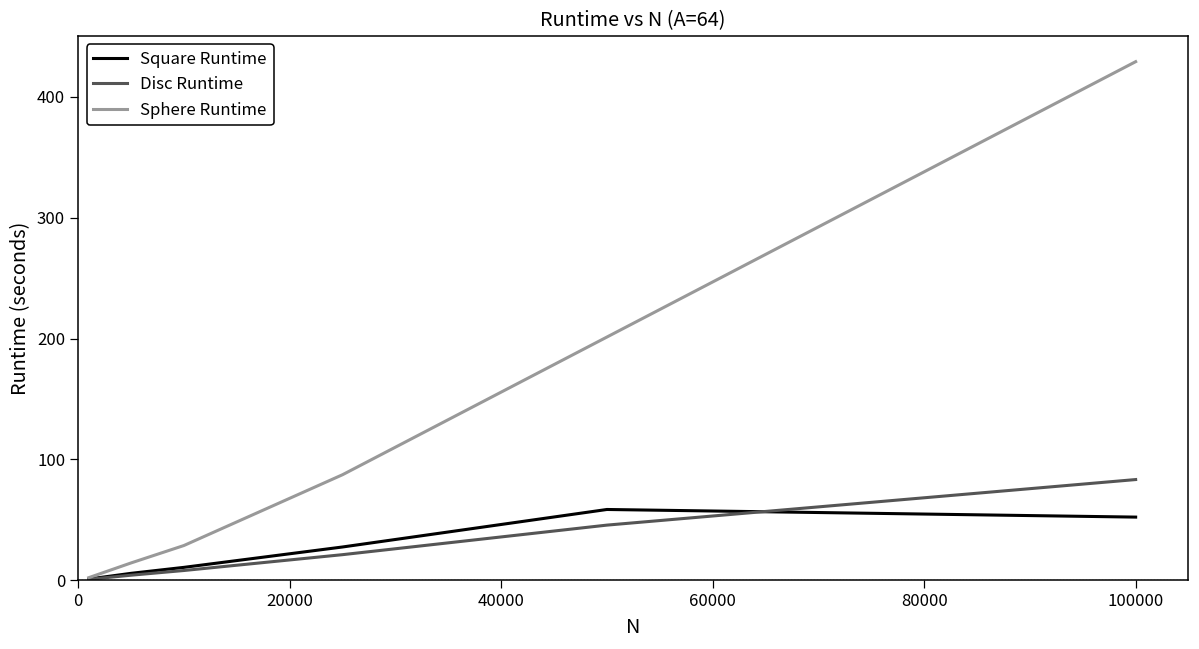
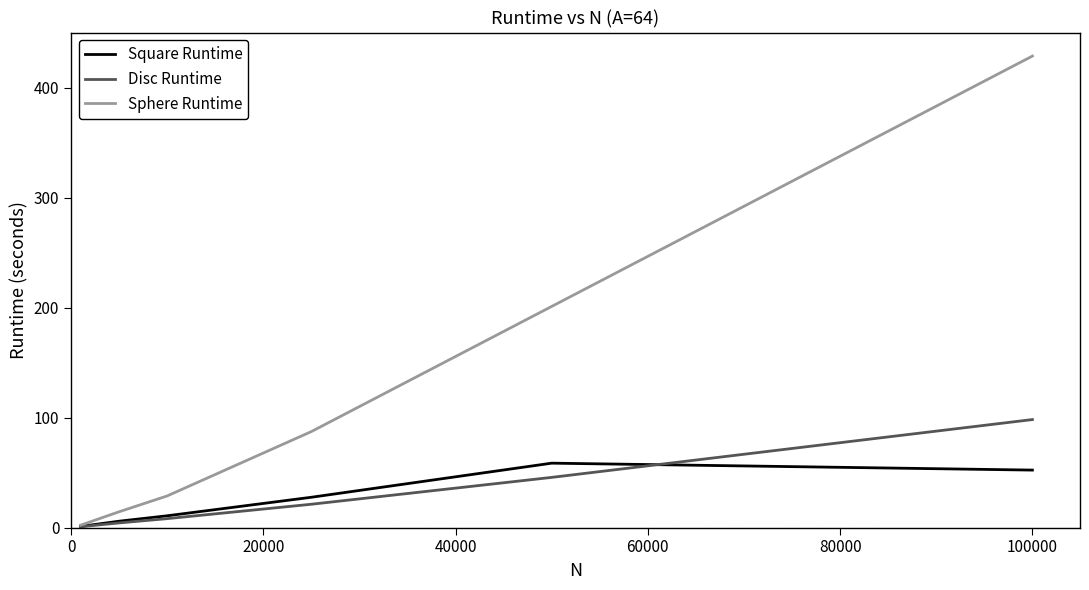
  {
    "Square Runtime": {
      "100000": 52
    },
    "Disc Runtime": {
-     "100000": 83
+     "100000": 98
    },
    "Sphere Runtime": {
      "100000": 429
    }
  }
